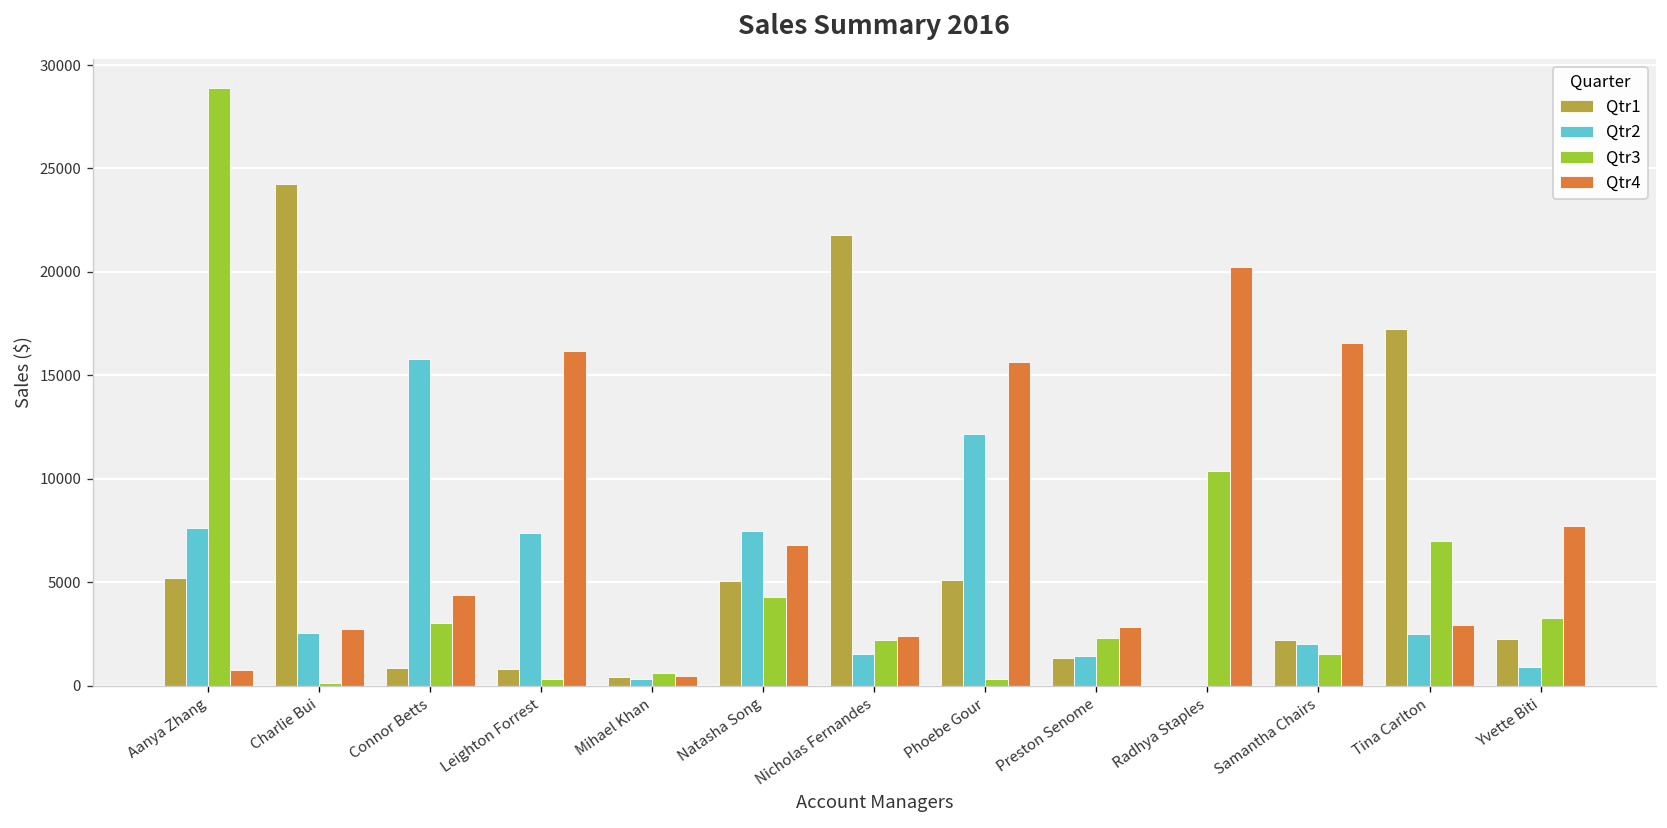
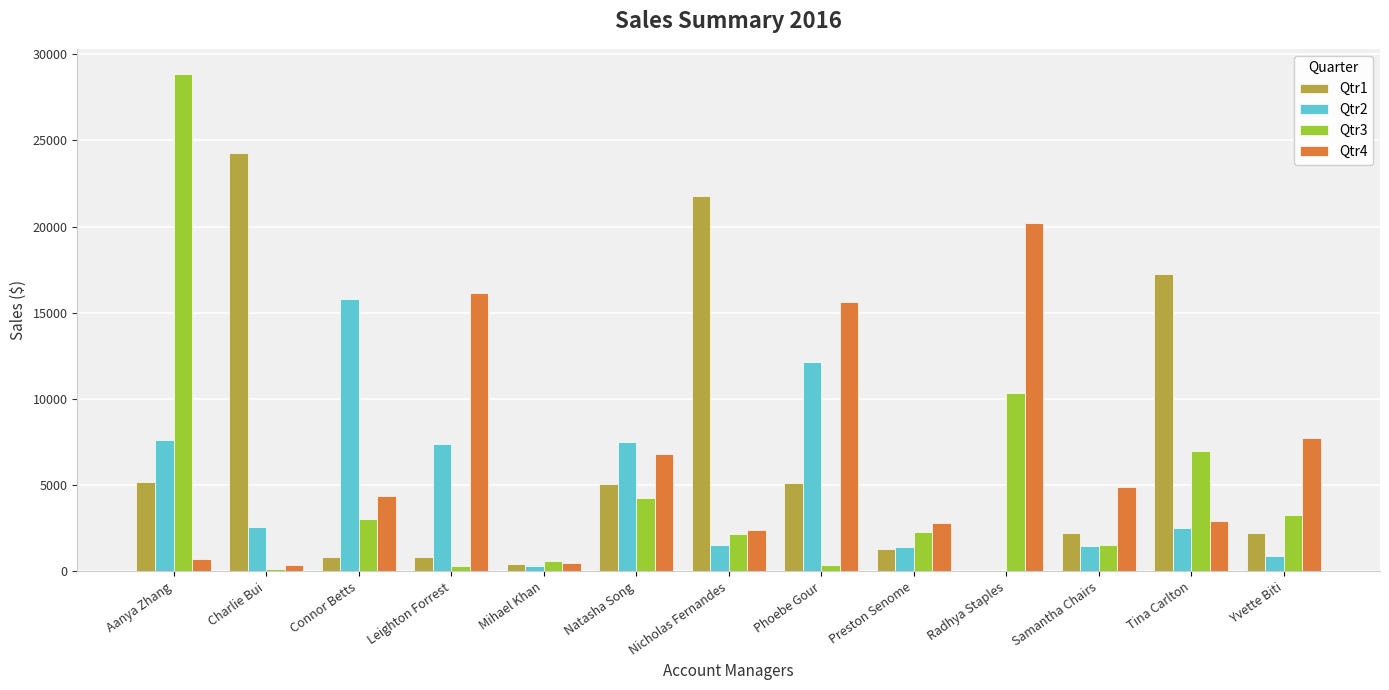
  {
    "Qtr2": {
      "Aanya Zhang": 7600,
      "Charlie Bui": 2600,
      "Connor Betts": 15800,
      "Leighton Forrest": 7400,
      "Mihael Khan": 300,
      "Natasha Song": 7500,
      "Nicholas Fernandes": 1500,
      "Phoebe Gour": 12200,
      "Preston Senome": 1400,
-     "Samantha Chairs": 2000,
+     "Samantha Chairs": 1500,
      "Tina Carlton": 2500,
      "Yvette Biti": 900
    },
    "Qtr4": {
      "Aanya Zhang": 700,
-     "Charlie Bui": 2700,
+     "Charlie Bui": 400,
      "Connor Betts": 4400,
      "Leighton Forrest": 16200,
      "Mihael Khan": 500,
      "Natasha Song": 6800,
      "Nicholas Fernandes": 2400,
      "Phoebe Gour": 15700,
      "Preston Senome": 2800,
      "Radhya Staples": 20200,
-     "Samantha Chairs": 16600,
+     "Samantha Chairs": 4900,
      "Tina Carlton": 3000,
      "Yvette Biti": 7700
    }
  }
